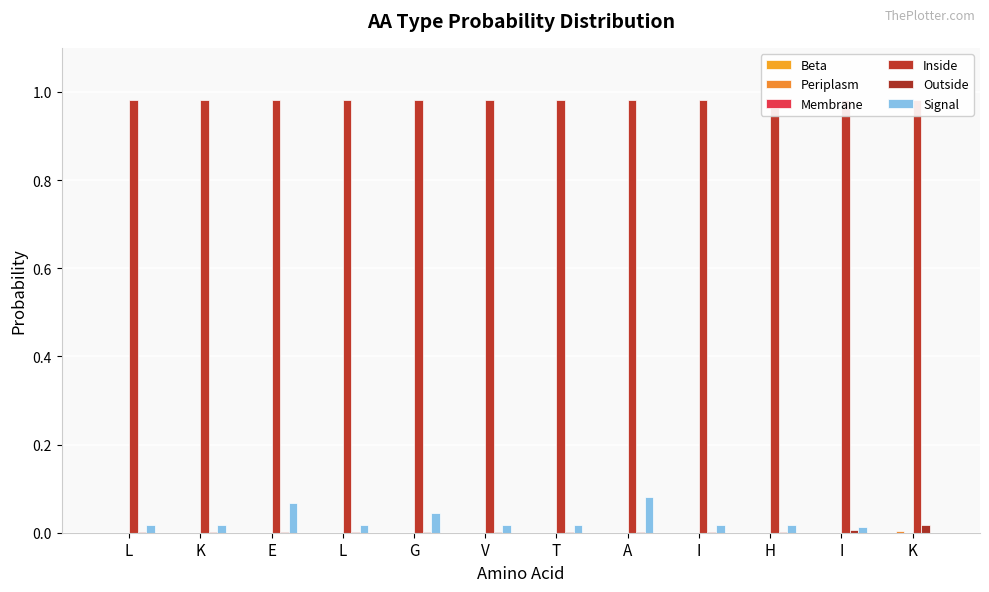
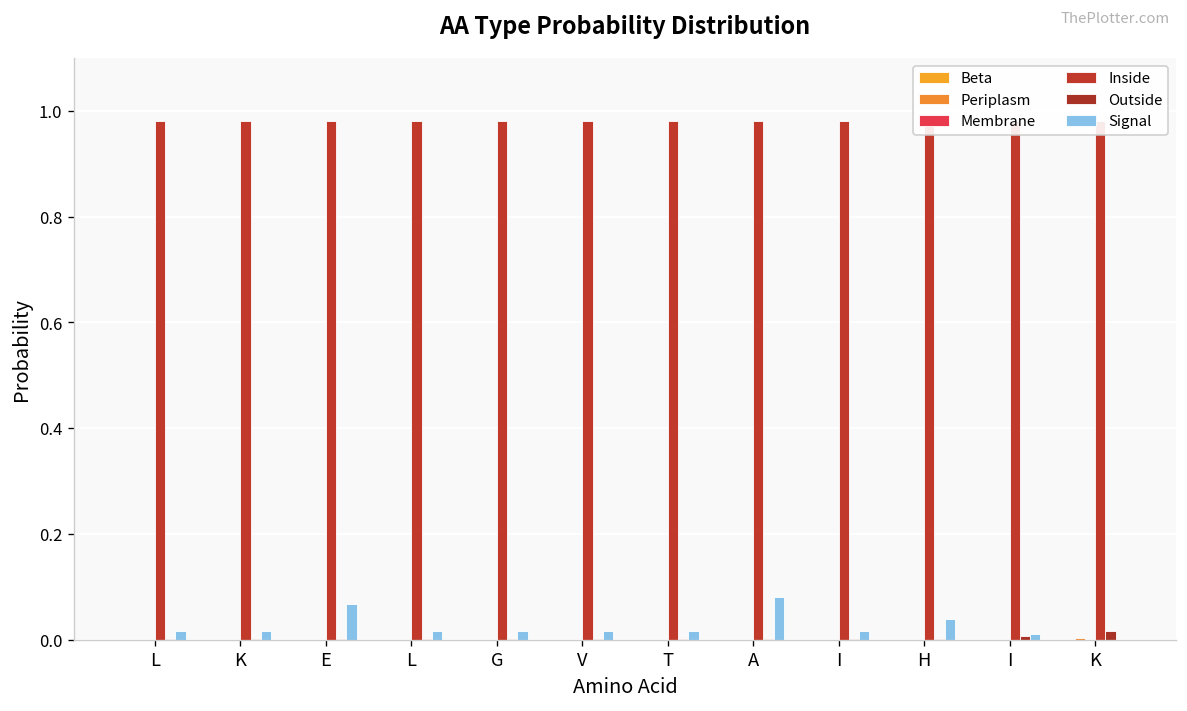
  {
    "Signal": {
      "E": 0.07,
-     "G": 0.05,
+     "G": 0.02,
      "V": 0.02,
      "T": 0.02,
      "A": 0.08,
-     "H": 0.02
+     "H": 0.04
    }
  }
